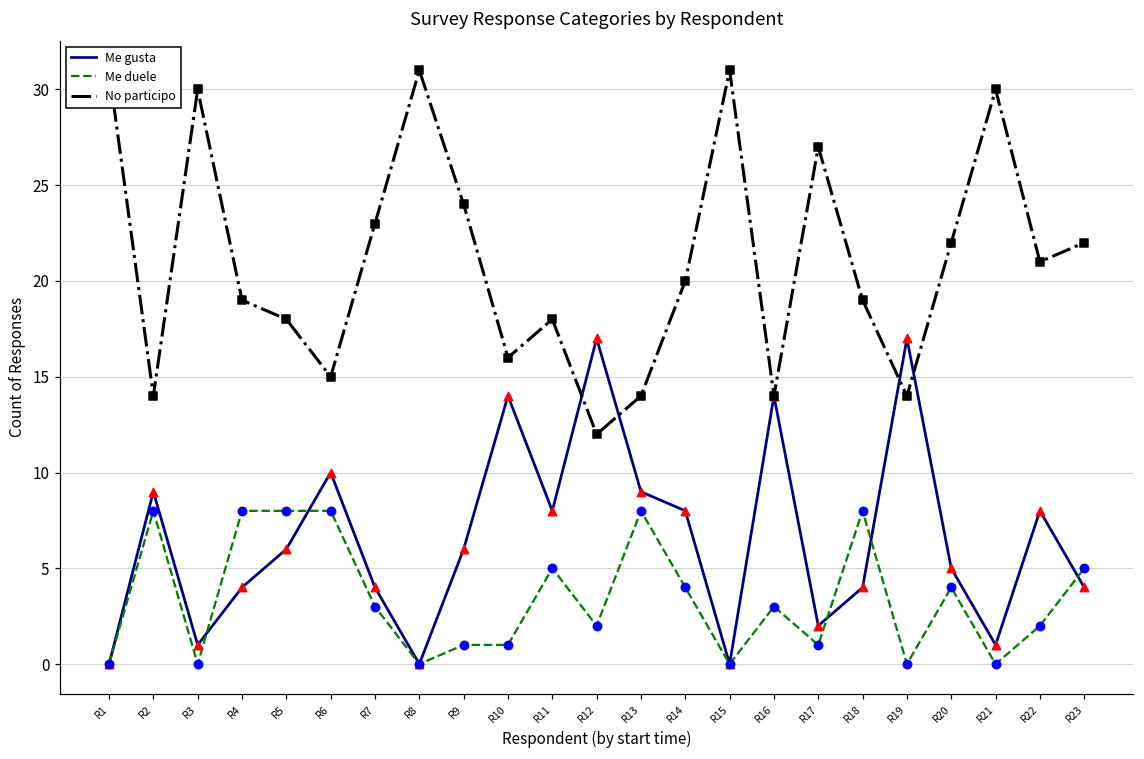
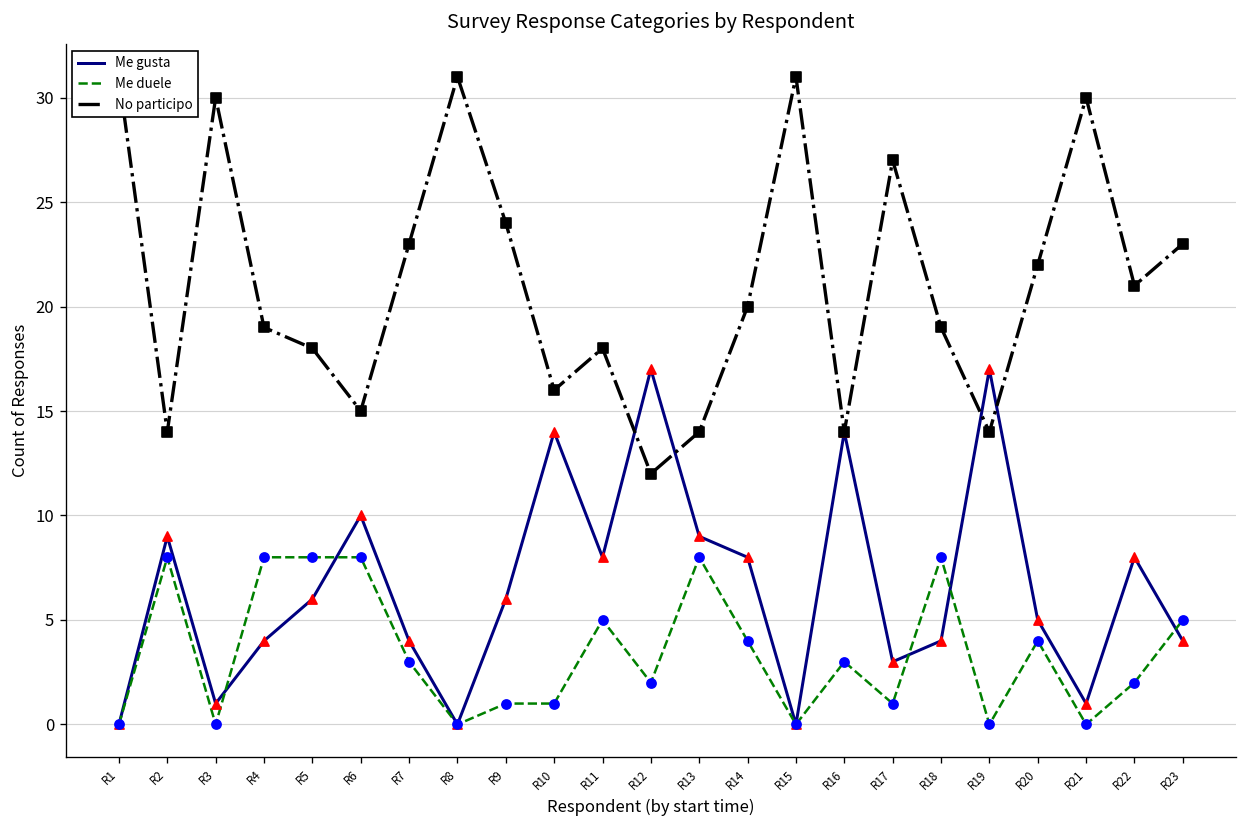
  {
    "Me gusta": {
      "R2": 9,
      "R3": 1,
      "R4": 4,
      "R5": 6,
      "R6": 10,
      "R7": 4,
      "R9": 6,
      "R10": 14,
      "R11": 8,
      "R12": 17,
      "R13": 9,
      "R14": 8,
-     "R17": 2,
+     "R17": 3,
      "R18": 4,
      "R19": 17,
      "R20": 5,
      "R21": 1,
      "R22": 8,
      "R23": 4
    },
    "Me duele": {
      "R2": 8,
      "R3": 0,
      "R4": 8,
      "R5": 8,
      "R6": 8,
      "R7": 3,
      "R9": 1,
      "R10": 1,
      "R11": 5,
      "R12": 2,
      "R13": 8,
      "R14": 4,
      "R16": 3,
      "R17": 1,
      "R18": 8,
      "R19": 0,
      "R20": 4,
      "R21": 0,
      "R22": 2,
      "R23": 5
    },
    "No participo": {
      "R2": 14,
      "R3": 30,
      "R4": 19,
      "R5": 18,
      "R6": 15,
      "R7": 23,
      "R8": 31,
      "R9": 24,
      "R10": 16,
      "R11": 18,
      "R12": 12,
      "R13": 14,
      "R14": 20,
      "R15": 31,
      "R17": 27,
      "R18": 19,
      "R19": 14,
      "R20": 22,
      "R21": 30,
      "R22": 21,
-     "R23": 22
+     "R23": 23
    }
  }
